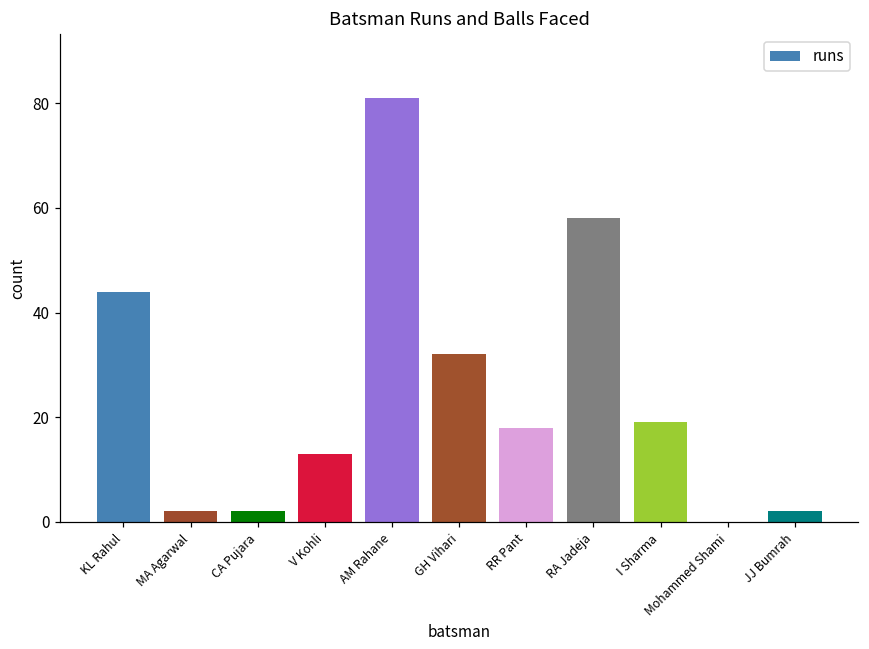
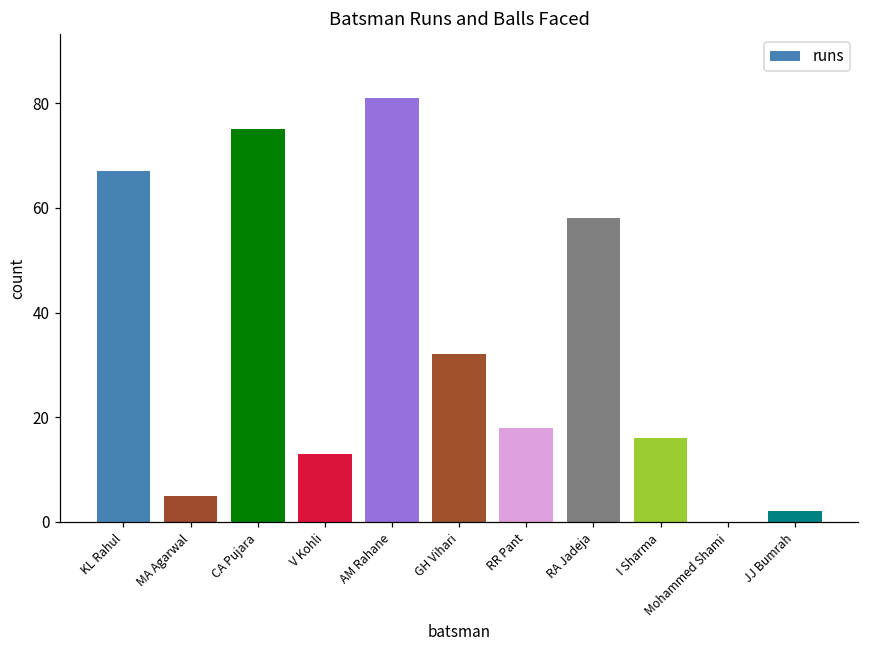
  {
-   "KL Rahul": 44,
-   "MA Agarwal": 2,
-   "CA Pujara": 2,
+   "KL Rahul": 67,
+   "MA Agarwal": 5,
+   "CA Pujara": 75,
    "V Kohli": 13,
    "AM Rahane": 81,
    "GH Vihari": 32,
    "RR Pant": 18,
    "RA Jadeja": 58,
-   "I Sharma": 19,
+   "I Sharma": 16,
    "Mohammed Shami": 0,
    "JJ Bumrah": 2
  }
